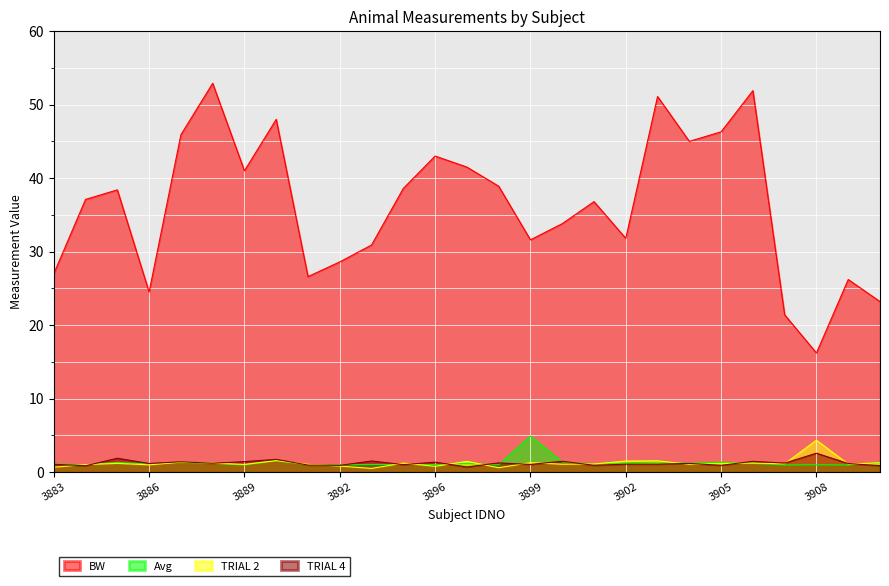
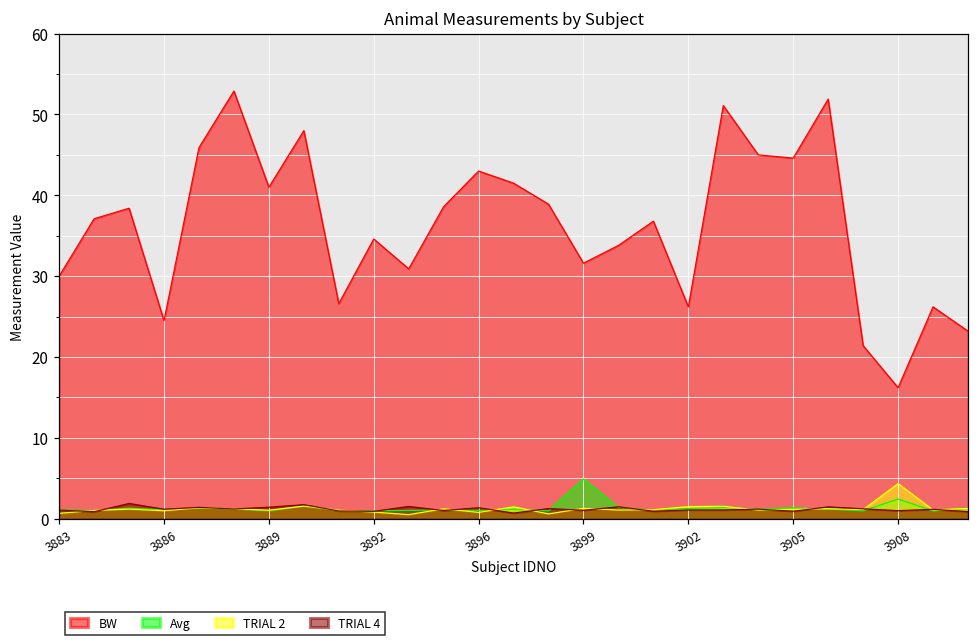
  {
    "BW": {
-     "3883": 27,
+     "3883": 30,
      "3886": 25,
      "3889": 41,
-     "3892": 29,
+     "3892": 35,
      "3896": 43,
      "3899": 32,
-     "3902": 32,
-     "3905": 46,
+     "3902": 26,
+     "3905": 45,
      "3908": 16
    },
    "Avg": {
      "3899": 5,
-     "3908": 1
+     "3908": 2
    },
    "TRIAL 2": {
      "3883": 1,
      "3908": 4
    },
    "TRIAL 4": {
      "3889": 1,
-     "3908": 3
+     "3908": 1
    }
  }
